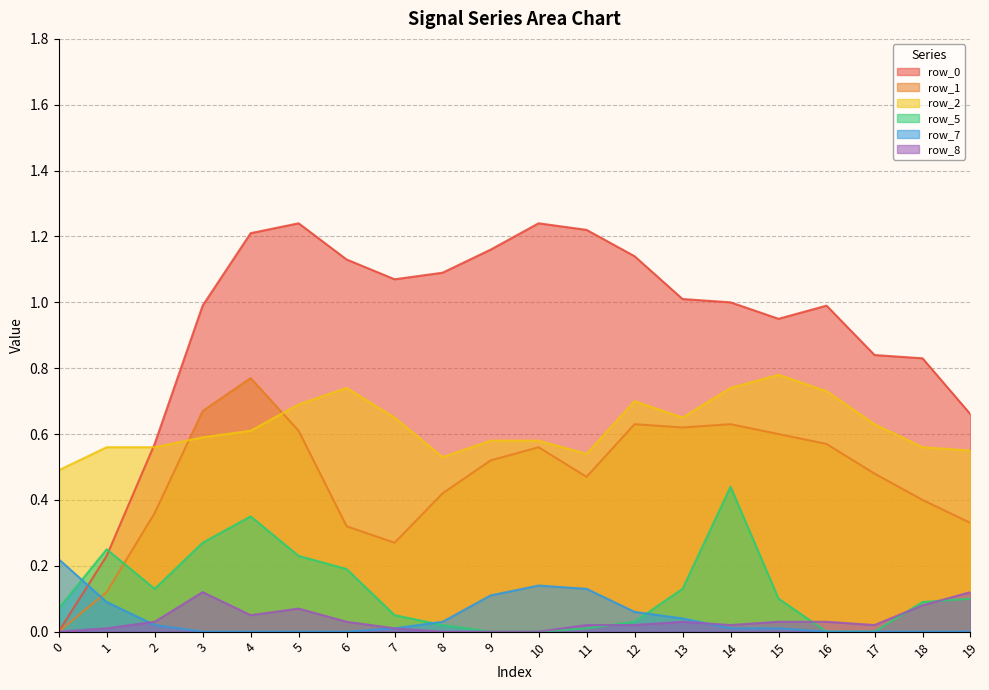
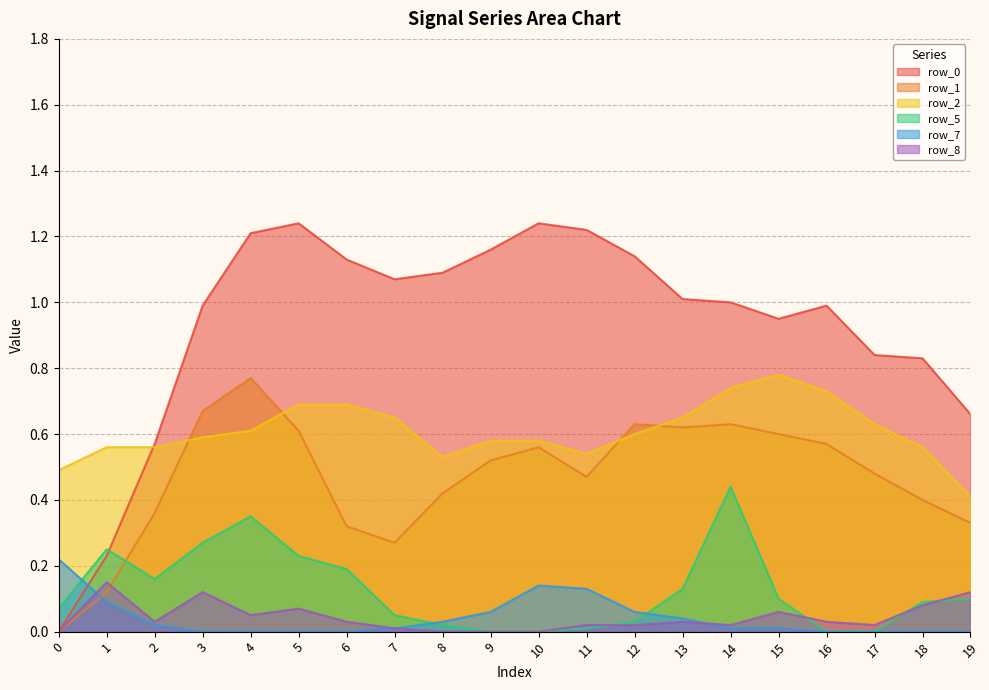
  {
    "row_2": {
      "0": 0.49,
      "1": 0.56,
      "2": 0.56,
      "3": 0.59,
      "4": 0.61,
      "5": 0.69,
-     "6": 0.74,
+     "6": 0.69,
      "7": 0.65,
      "8": 0.53,
      "9": 0.58,
      "10": 0.58,
      "11": 0.54,
-     "12": 0.7,
+     "12": 0.6,
      "13": 0.65,
      "14": 0.74,
      "15": 0.78,
      "16": 0.73,
      "17": 0.63,
      "18": 0.56,
-     "19": 0.55
+     "19": 0.41
    },
    "row_5": {
      "0": 0.07,
      "1": 0.25,
-     "2": 0.13,
+     "2": 0.16,
      "3": 0.27,
      "4": 0.35,
      "5": 0.23,
      "6": 0.19,
      "7": 0.05,
      "8": 0.02,
      "11": 0.01,
      "12": 0.03,
      "13": 0.13,
      "14": 0.44,
      "15": 0.10,
      "18": 0.09,
      "19": 0.10
    },
    "row_7": {
      "0": 0.22,
      "1": 0.09,
      "2": 0.02,
      "3": 0.00,
      "4": 0.00,
      "5": 0.00,
      "6": 0.00,
      "8": 0.03,
-     "9": 0.11,
+     "9": 0.06,
      "10": 0.14,
      "11": 0.13,
      "12": 0.06,
      "13": 0.04,
      "14": 0.01,
      "15": 0.01,
      "18": 0.00,
      "19": 0.00
    },
    "row_8": {
-     "1": 0.01,
+     "1": 0.15,
      "2": 0.03,
      "3": 0.12,
      "4": 0.05,
      "5": 0.07,
      "6": 0.03,
      "8": 0.00,
      "11": 0.02,
      "12": 0.02,
      "13": 0.03,
      "14": 0.02,
-     "15": 0.03,
+     "15": 0.06,
      "16": 0.03,
      "17": 0.02,
      "18": 0.08,
      "19": 0.12
    }
  }
